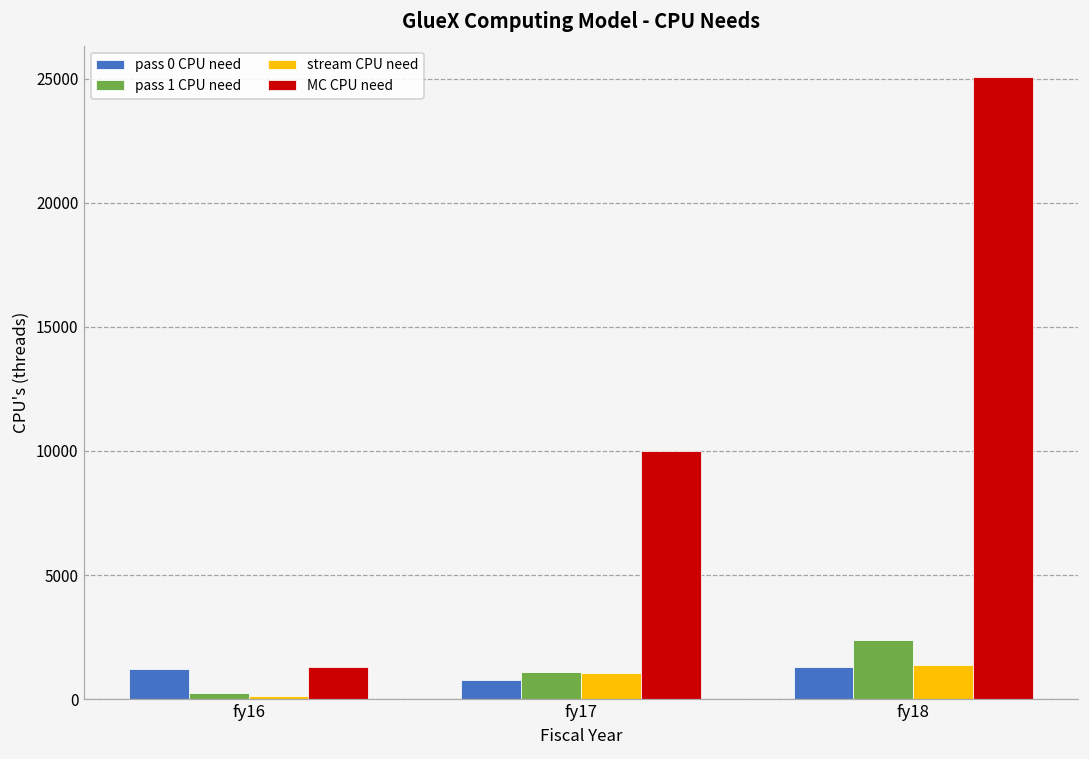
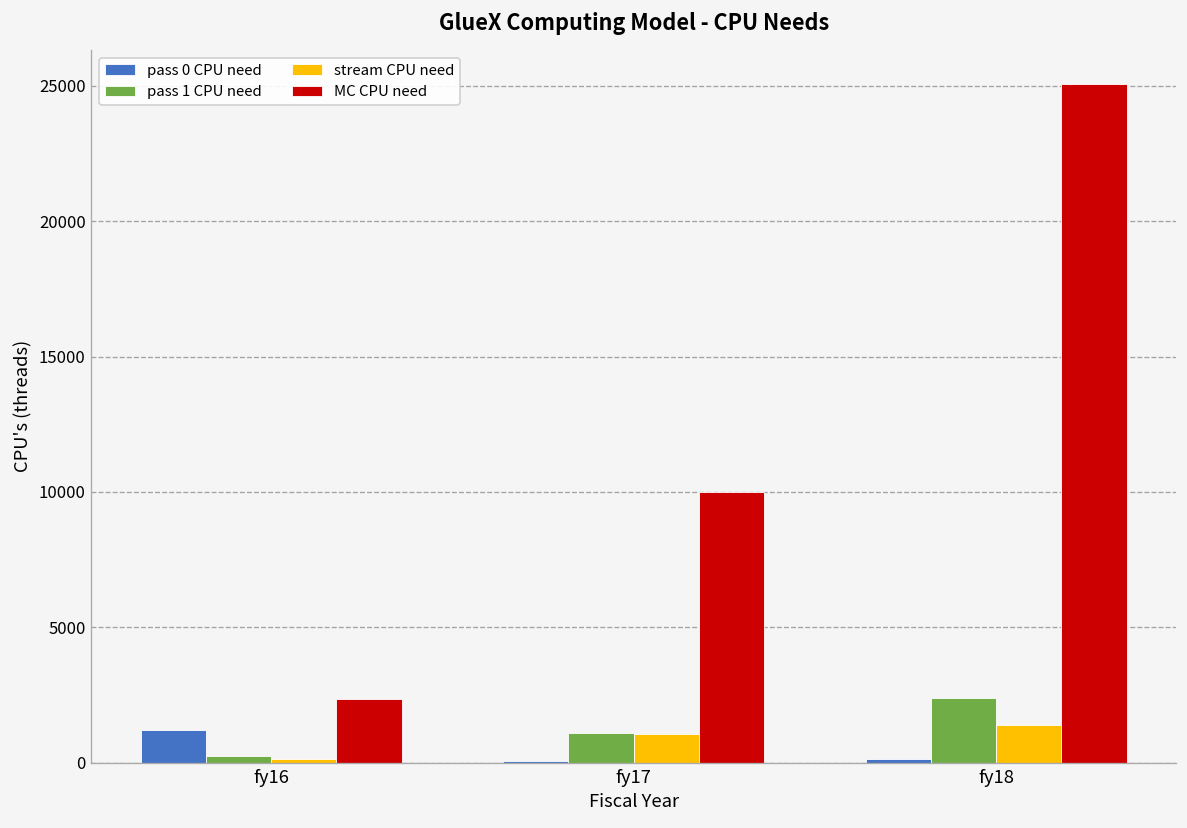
  {
    "pass 0 CPU need": {
      "fy16": 1200,
-     "fy17": 800,
-     "fy18": 1300
+     "fy17": 100,
+     "fy18": 100
    },
    "pass 1 CPU need": {
      "fy16": 300,
      "fy17": 1100,
      "fy18": 2400
    },
    "stream CPU need": {
      "fy16": 100,
      "fy17": 1000,
      "fy18": 1400
    },
    "MC CPU need": {
-     "fy16": 1300,
+     "fy16": 2400,
      "fy17": 10000,
      "fy18": 25100
    }
  }
